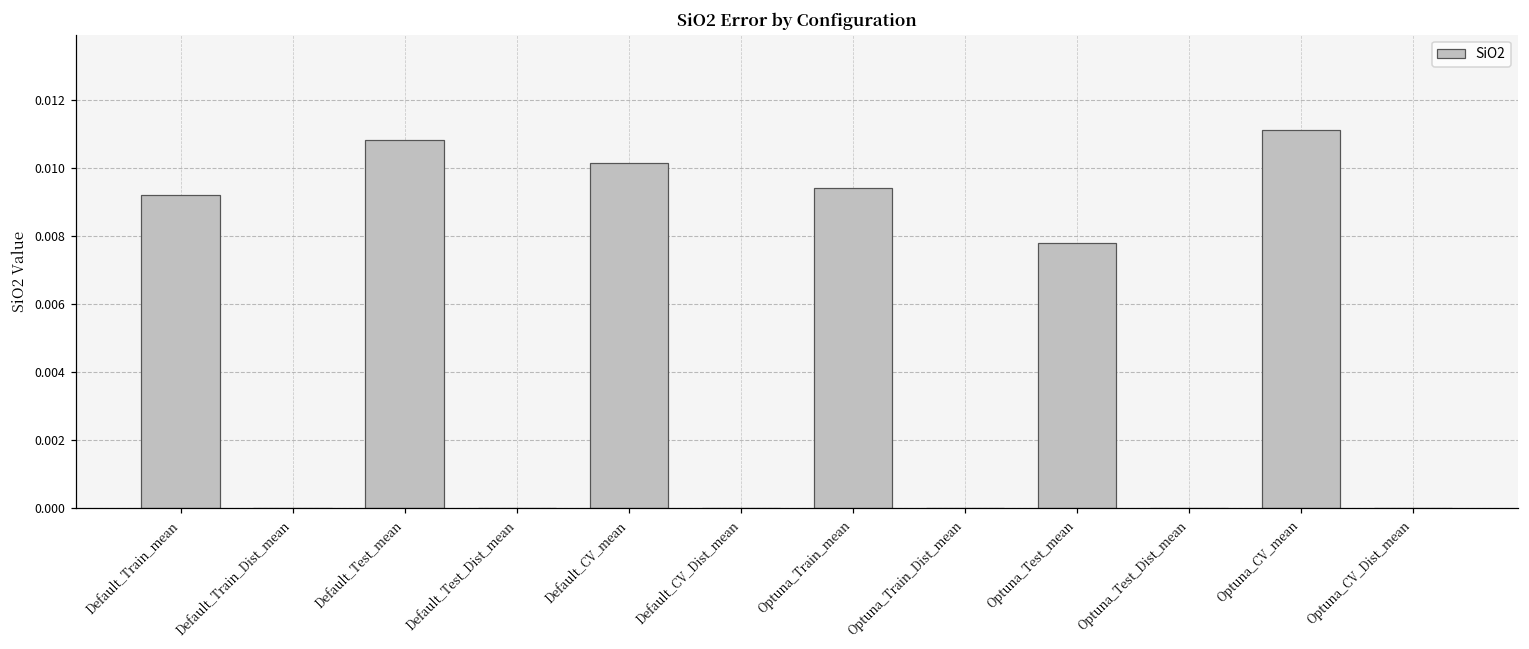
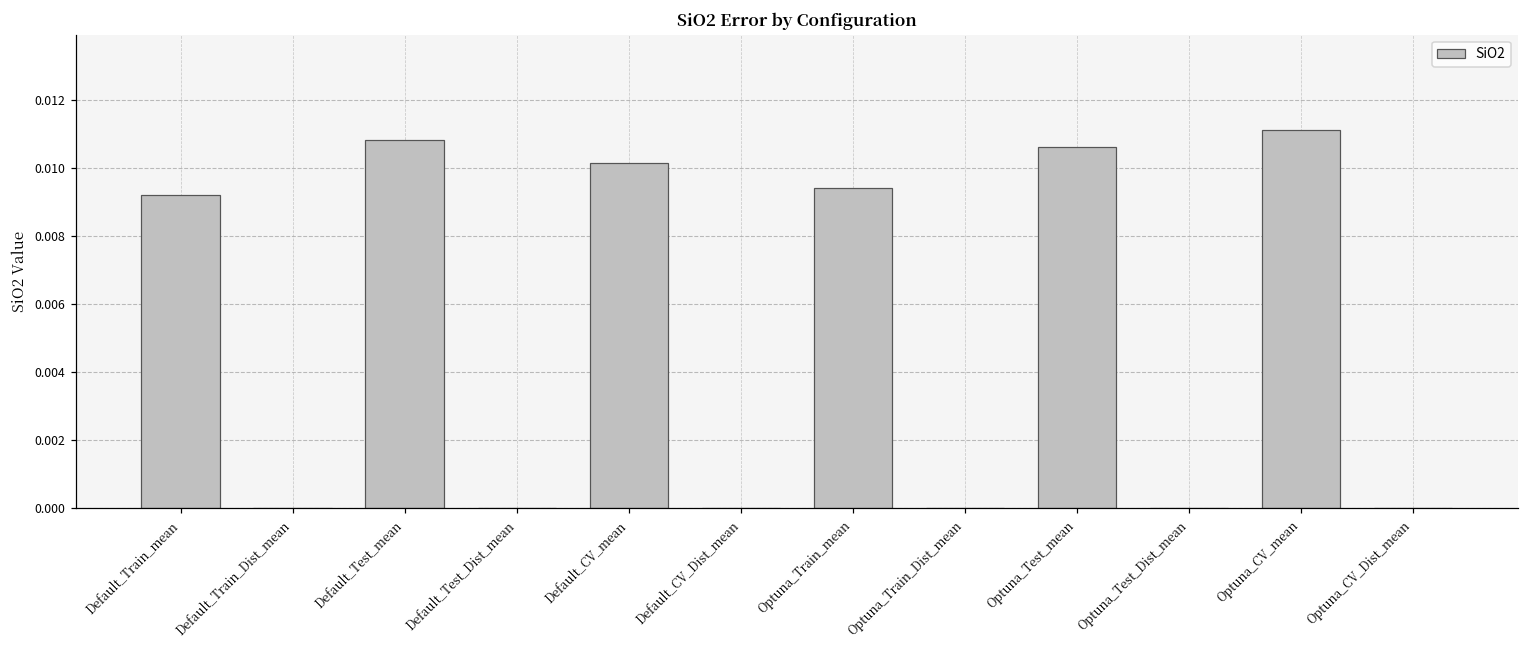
  {
    "Default_Train_mean": 0.0092,
    "Default_Train_Dist_mean": 0.0000,
    "Default_Test_mean": 0.0108,
    "Default_Test_Dist_mean": 0.0000,
    "Default_CV_mean": 0.0102,
    "Default_CV_Dist_mean": 0.0000,
    "Optuna_Train_mean": 0.0094,
    "Optuna_Train_Dist_mean": 0.0000,
-   "Optuna_Test_mean": 0.0078,
+   "Optuna_Test_mean": 0.0106,
    "Optuna_Test_Dist_mean": 0.0000,
    "Optuna_CV_mean": 0.0111,
    "Optuna_CV_Dist_mean": 0.0000
  }
